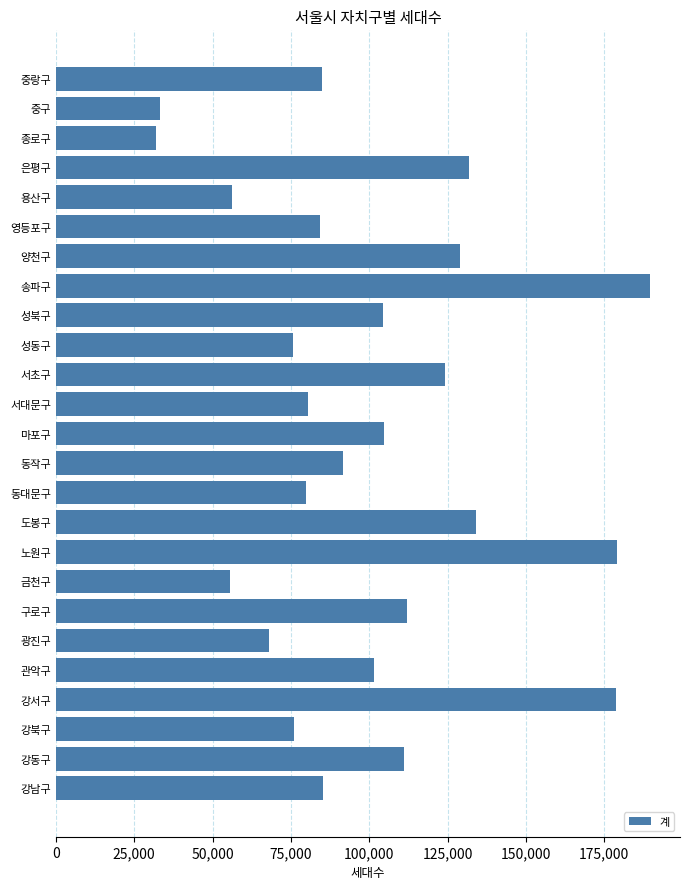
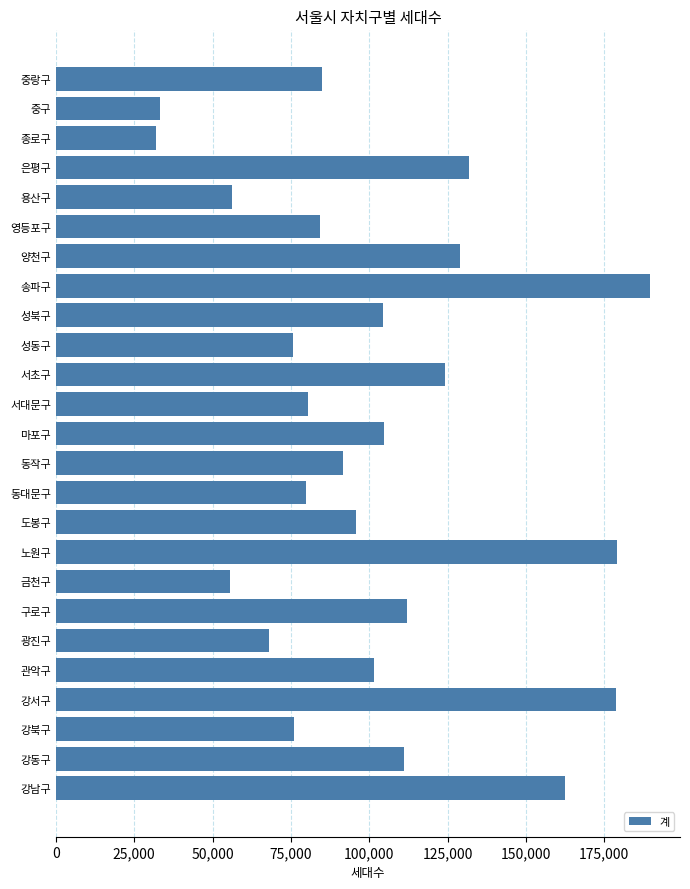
  {
    "중랑구": "85,000",
    "중구": "33,000",
    "종로구": "32,000",
    "은평구": "132,000",
    "용산구": "56,000",
    "영등포구": "84,000",
    "양천구": "129,000",
    "송파구": "190,000",
    "성북구": "104,000",
    "성동구": "76,000",
    "서초구": "124,000",
    "서대문구": "81,000",
    "마포구": "105,000",
    "동작구": "92,000",
    "동대문구": "80,000",
-   "도봉구": "134,000",
+   "도봉구": "96,000",
    "노원구": "179,000",
    "금천구": "55,000",
    "구로구": "112,000",
    "광진구": "68,000",
    "관악구": "102,000",
    "강서구": "179,000",
    "강북구": "76,000",
    "강동구": "111,000",
-   "강남구": "85,000"
+   "강남구": "162,000"
  }
